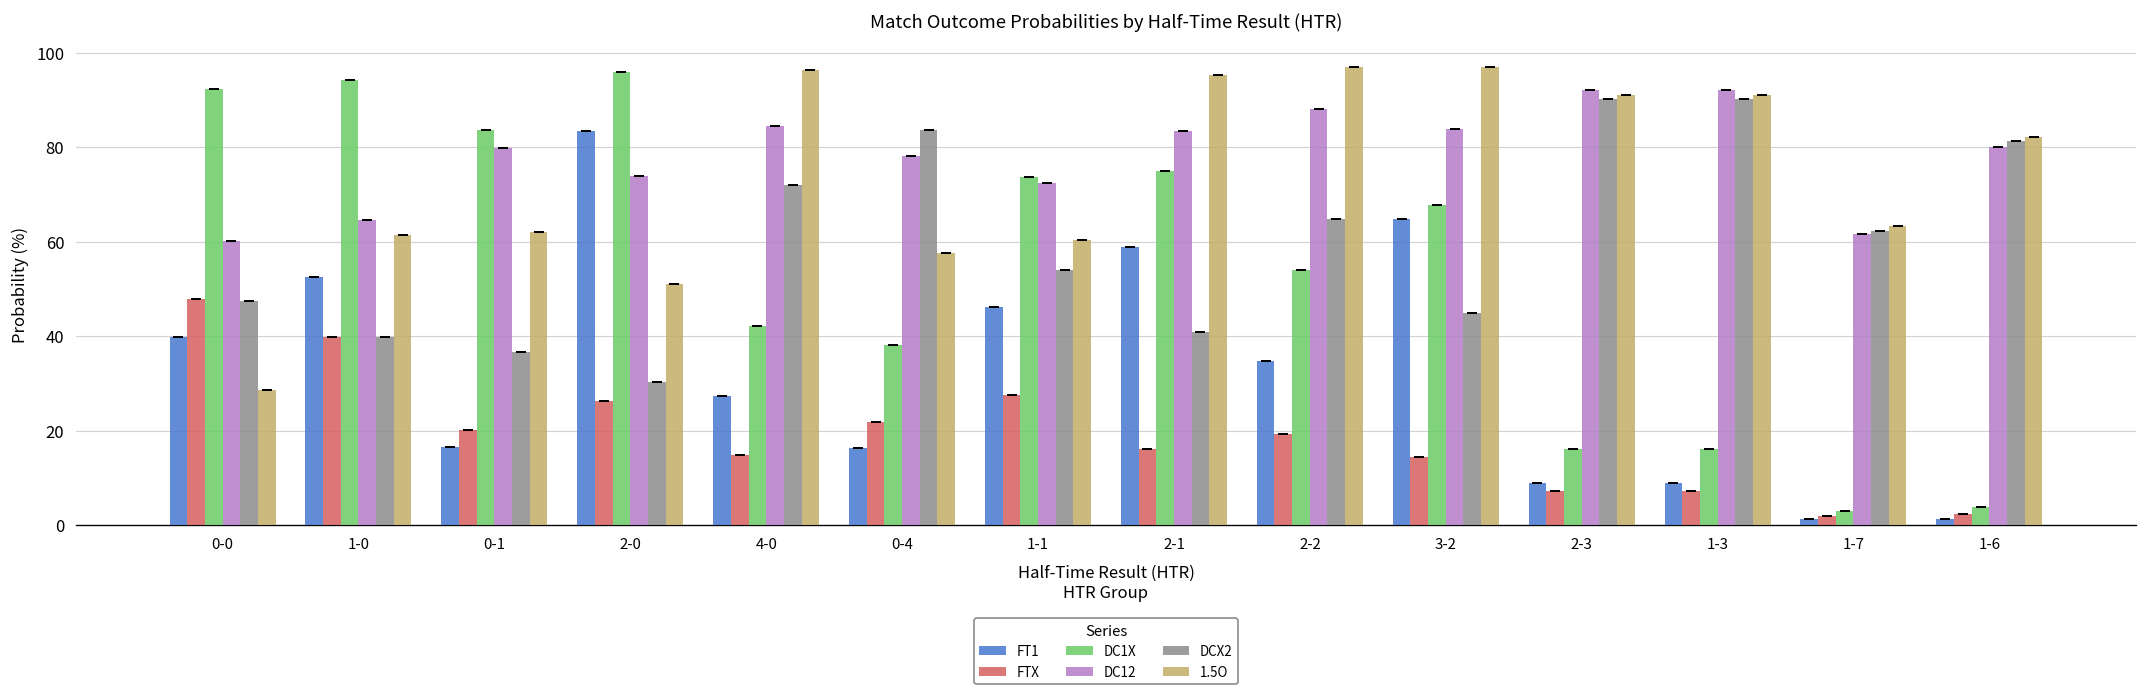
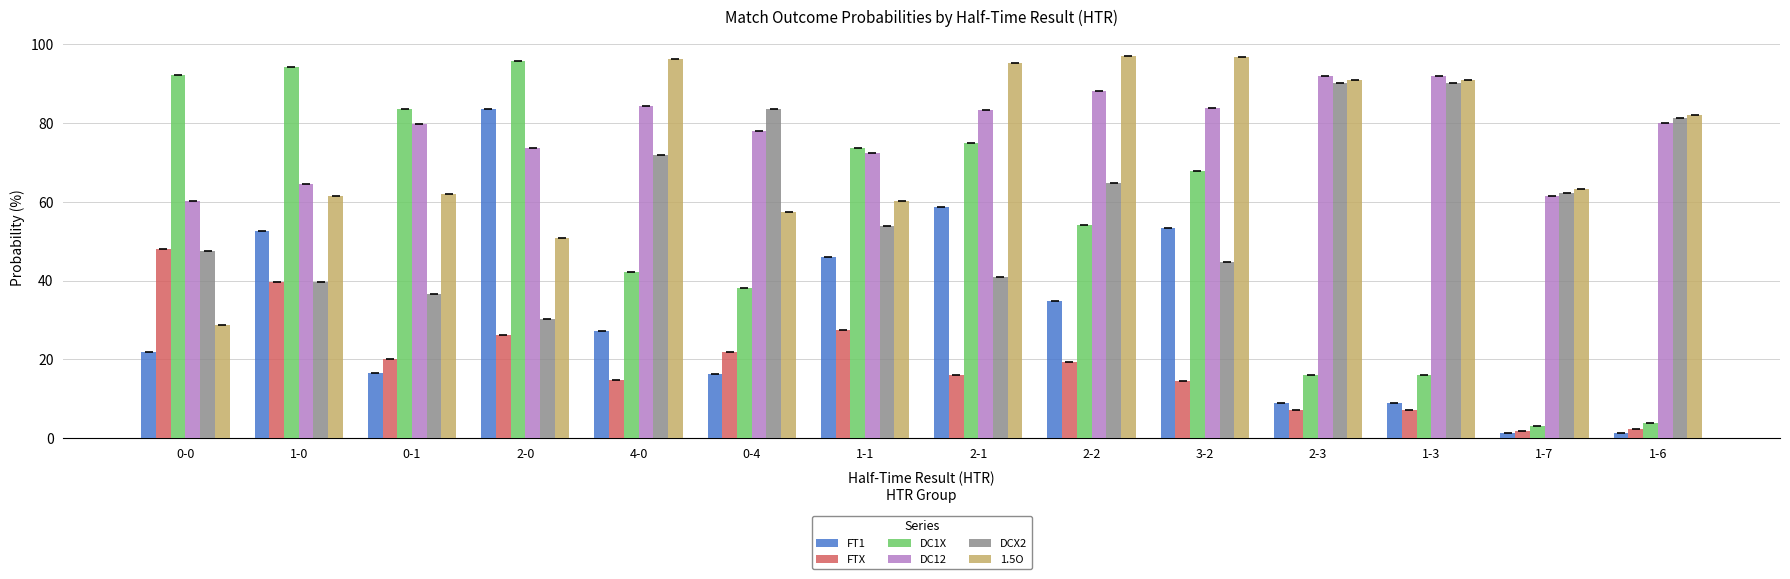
  {
    "FT1": {
-     "0-0": 40,
+     "0-0": 22,
      "1-0": 53,
      "0-1": 16,
      "2-0": 84,
      "4-0": 27,
      "0-4": 16,
      "1-1": 46,
      "2-1": 59,
      "2-2": 35,
-     "3-2": 65,
+     "3-2": 53,
      "2-3": 9,
      "1-3": 9,
      "1-7": 1,
      "1-6": 1
    },
    "FTX": {
      "0-0": 48,
      "1-0": 40,
      "0-1": 20,
      "2-0": 26,
      "4-0": 15,
      "0-4": 22,
      "1-1": 28,
      "2-1": 16,
      "2-2": 19,
      "3-2": 14,
      "2-3": 7,
      "1-3": 7,
      "1-7": 2,
      "1-6": 2
    },
    "DC1X": {
      "0-0": 92,
      "1-0": 94,
      "0-1": 84,
      "2-0": 96,
      "4-0": 42,
      "0-4": 38,
      "1-1": 74,
      "2-1": 75,
      "2-2": 54,
      "3-2": 68,
      "2-3": 16,
      "1-3": 16,
      "1-7": 3,
      "1-6": 4
    },
    "DC12": {
      "0-0": 60,
      "1-0": 65,
      "0-1": 80,
      "2-0": 74,
      "4-0": 84,
      "0-4": 78,
      "1-1": 72,
      "2-1": 83,
      "2-2": 88,
      "3-2": 84,
      "2-3": 92,
      "1-3": 92,
      "1-7": 62,
      "1-6": 80
    },
    "DCX2": {
      "0-0": 47,
      "1-0": 40,
      "0-1": 37,
      "2-0": 30,
      "4-0": 72,
      "0-4": 84,
      "1-1": 54,
      "2-1": 41,
      "2-2": 65,
      "3-2": 45,
      "2-3": 90,
      "1-3": 90,
      "1-7": 62,
      "1-6": 81
    },
    "1.5O": {
      "0-0": 29,
      "1-0": 61,
      "0-1": 62,
      "2-0": 51,
      "4-0": 96,
      "0-4": 57,
      "1-1": 60,
      "2-1": 95,
      "2-2": 97,
      "3-2": 97,
      "2-3": 91,
      "1-3": 91,
      "1-7": 63,
      "1-6": 82
    }
  }
